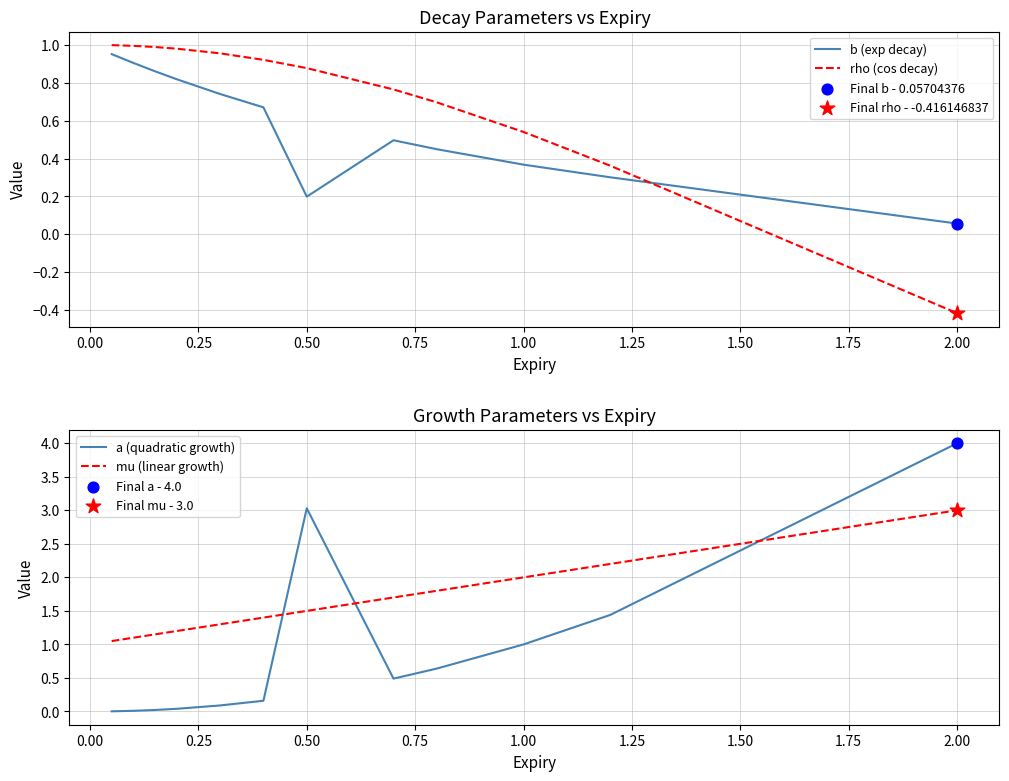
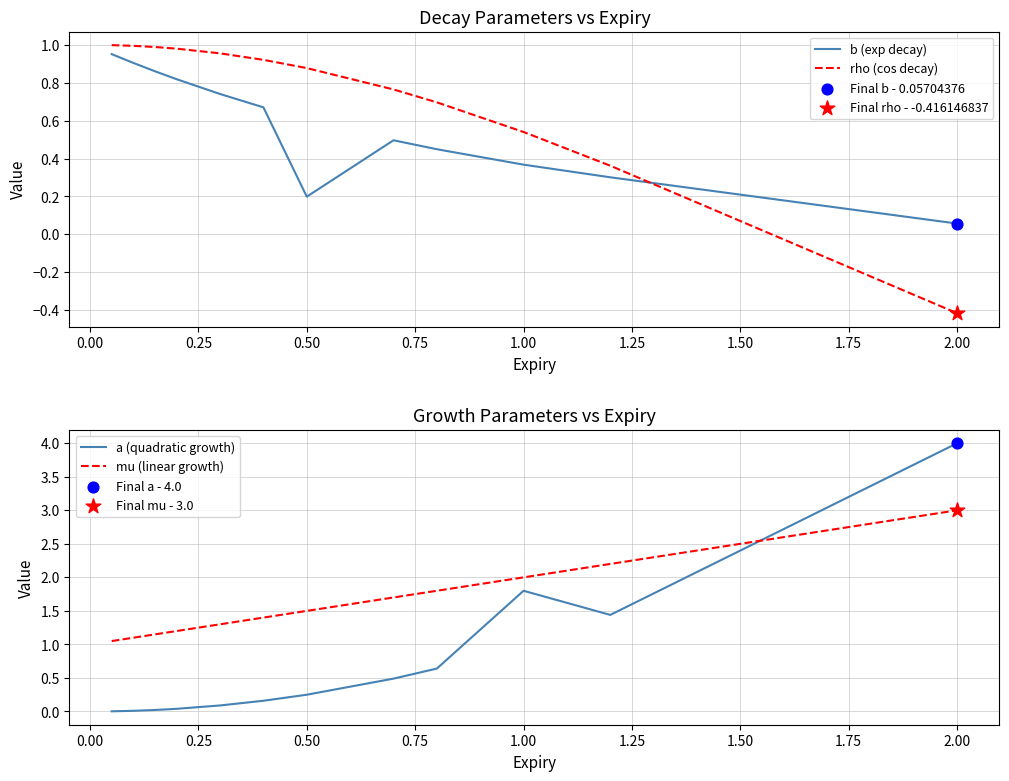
  {
    "Decay Parameters vs Expiry": {
      "b (exp decay)": {
        "0.50": 0.20,
        "1.00": 0.37
      }
    },
    "Growth Parameters vs Expiry": {
      "a (quadratic growth)": {
-       "0.50": 3.0,
-       "1.00": 1.0
+       "0.50": 0.3,
+       "1.00": 1.8
      }
    }
  }
